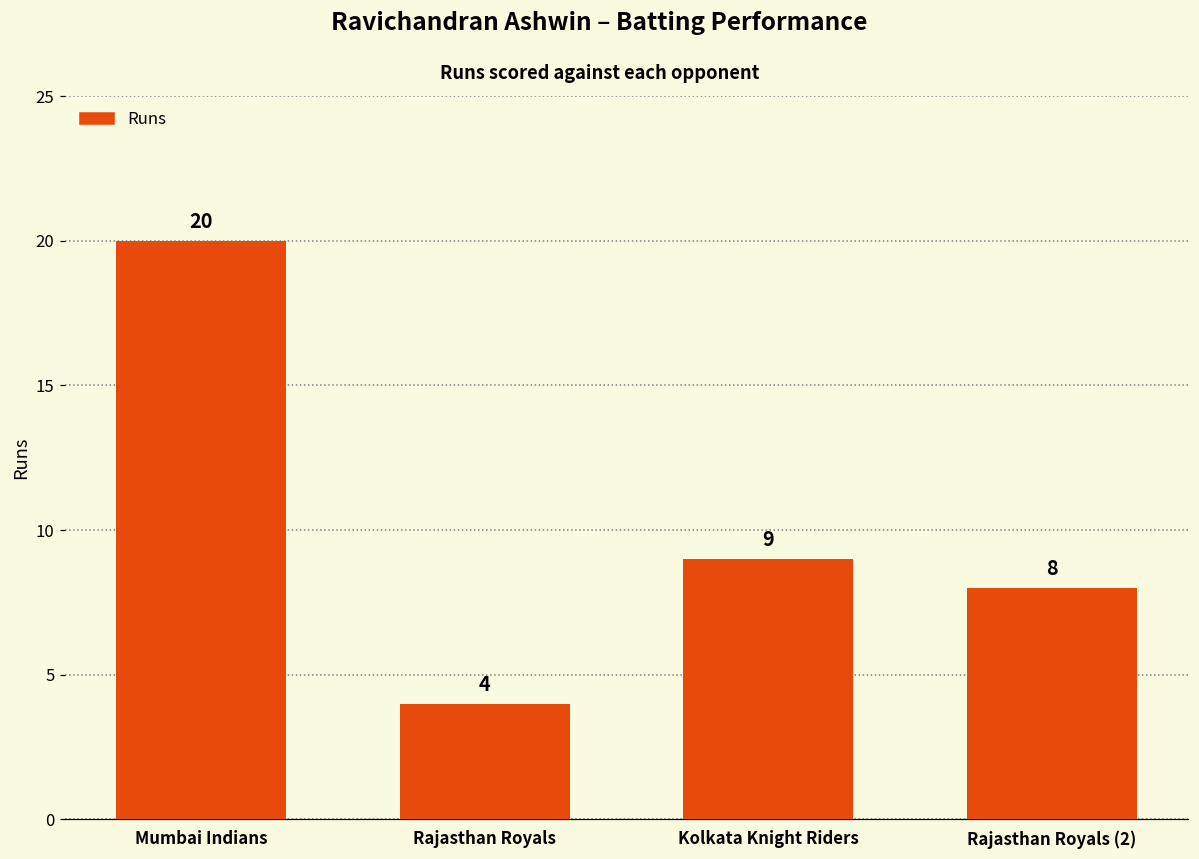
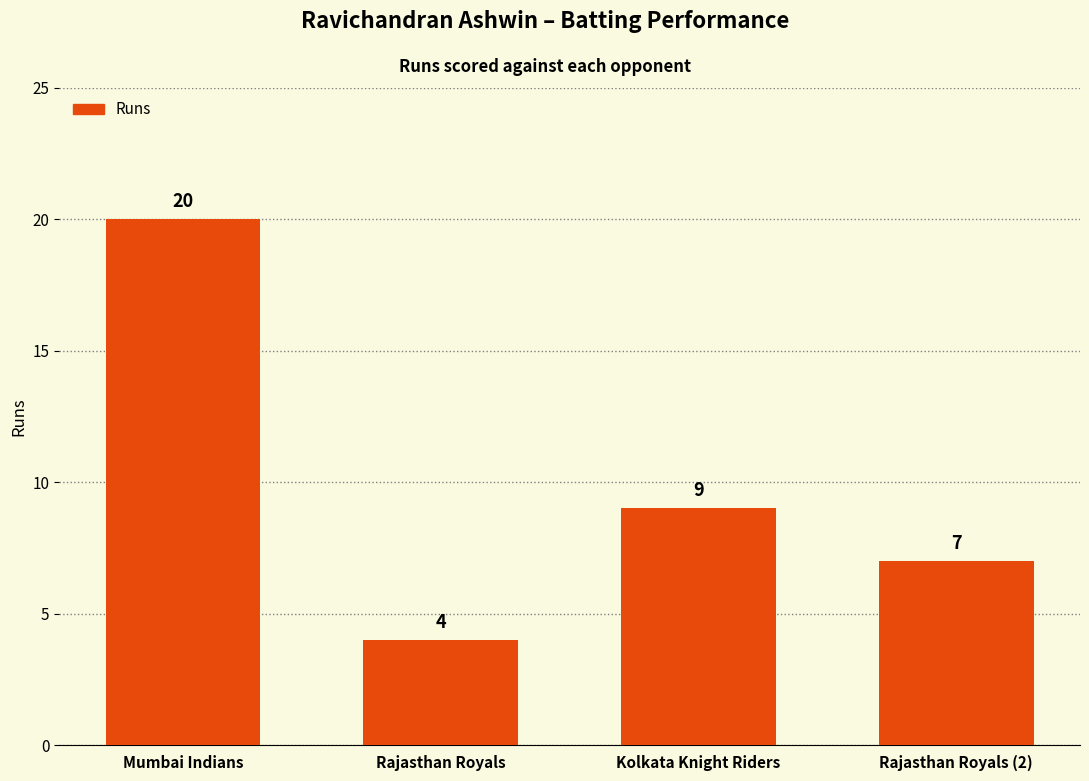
  {
    "Mumbai Indians": 20,
    "Rajasthan Royals": 4,
    "Kolkata Knight Riders": 9,
-   "Rajasthan Royals (2)": 8
+   "Rajasthan Royals (2)": 7
  }
